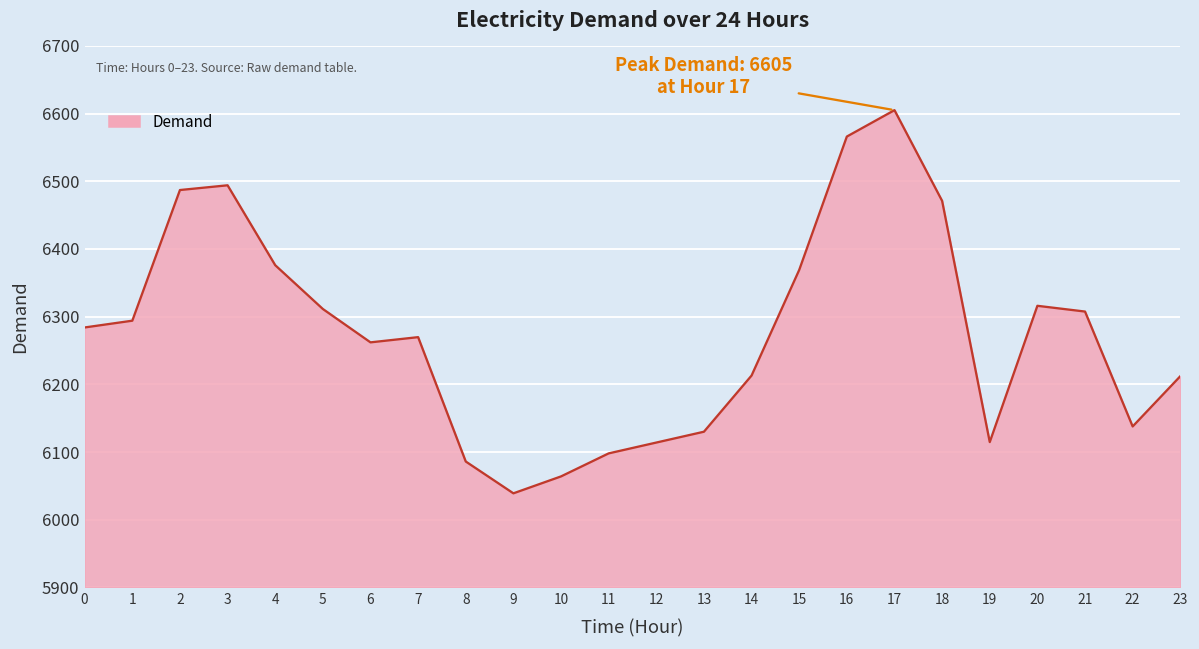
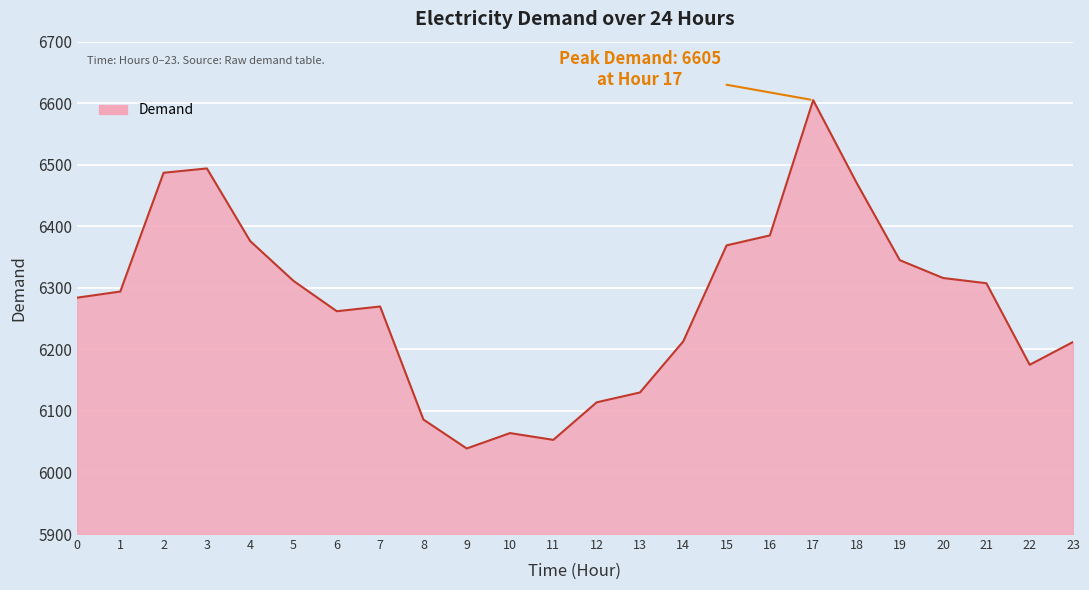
  {
    "0": 6280,
    "1": 6290,
    "2": 6490,
    "3": 6490,
    "4": 6380,
    "5": 6310,
    "6": 6260,
    "7": 6270,
    "8": 6090,
    "9": 6040,
    "10": 6060,
-   "11": 6100,
+   "11": 6050,
    "12": 6110,
    "13": 6130,
    "14": 6210,
    "15": 6370,
-   "16": 6570,
+   "16": 6390,
    "18": 6470,
-   "19": 6110,
+   "19": 6350,
    "20": 6320,
    "21": 6310,
-   "22": 6140,
+   "22": 6180,
    "23": 6210
  }
